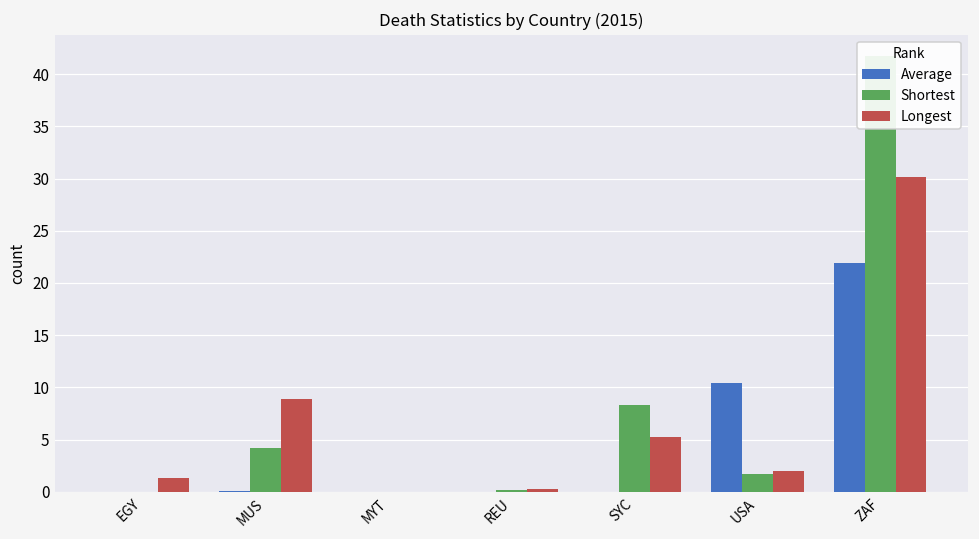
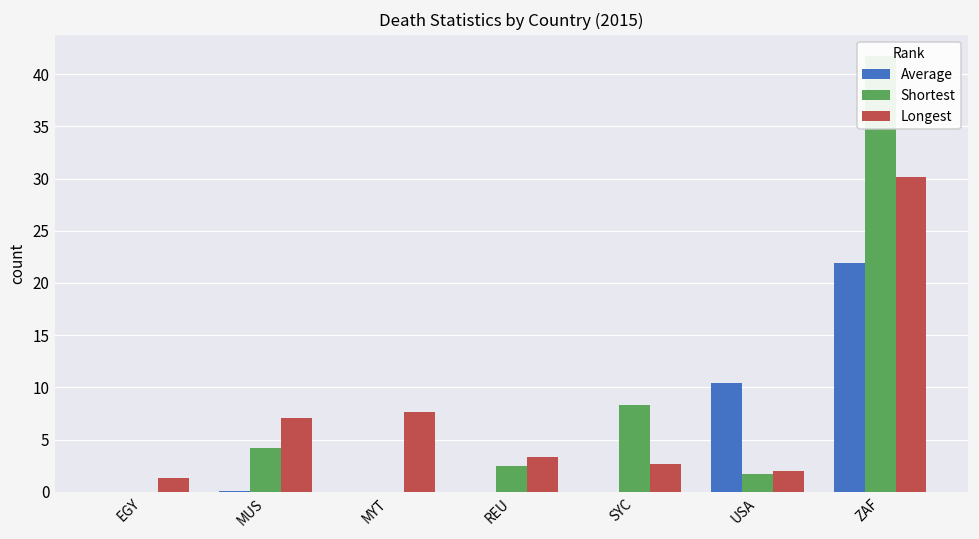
  {
    "Average": {
      "MYT": 0,
      "USA": 10,
      "ZAF": 22
    },
    "Shortest": {
      "MUS": 4,
      "MYT": 0,
-     "REU": 0,
+     "REU": 2,
      "SYC": 8,
      "USA": 2
    },
    "Longest": {
      "EGY": 1,
-     "MUS": 9,
-     "MYT": 0,
-     "REU": 0,
-     "SYC": 5,
+     "MUS": 7,
+     "MYT": 8,
+     "REU": 3,
+     "SYC": 3,
      "USA": 2,
      "ZAF": 30
    }
  }
